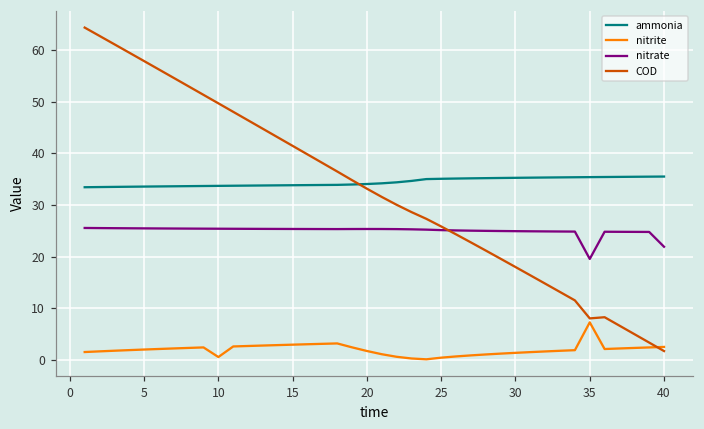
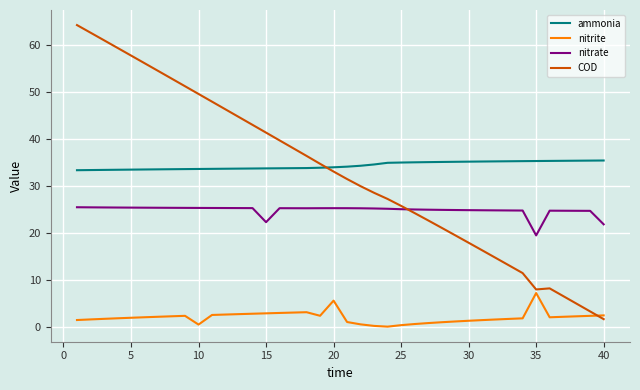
  {
    "ammonia": {
      "5": 34,
      "10": 34,
      "15": 34,
      "20": 34,
      "25": 35,
      "30": 35,
      "35": 35,
      "40": 35
    },
    "nitrite": {
      "5": 2,
      "10": 1,
      "15": 3,
-     "20": 2,
+     "20": 6,
      "25": 0,
      "30": 1,
      "35": 7,
      "40": 2
    },
    "nitrate": {
      "5": 25,
      "10": 25,
-     "15": 25,
+     "15": 22,
      "20": 25,
      "25": 25,
      "30": 25,
      "35": 20,
      "40": 22
    },
    "COD": {
      "5": 58,
      "10": 50,
      "15": 41,
      "20": 33,
      "25": 26,
      "30": 18,
      "35": 8,
      "40": 2
    }
  }
